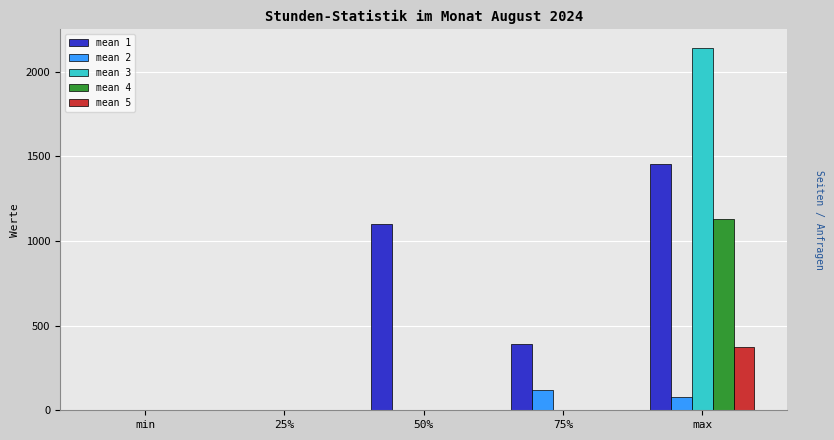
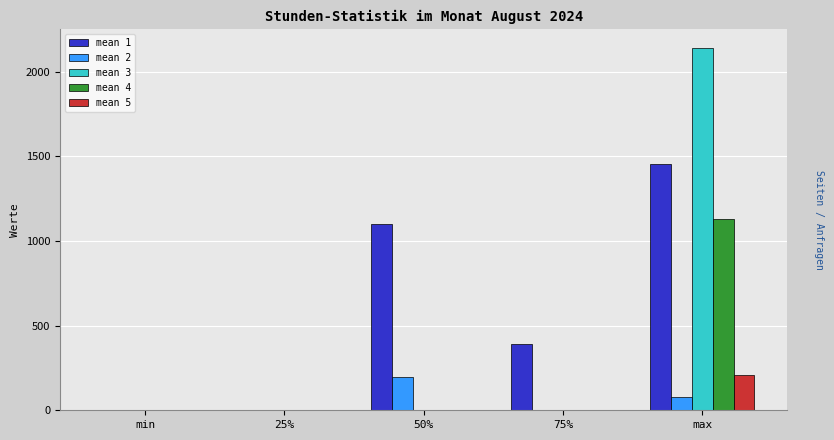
  {
    "mean 1": {
      "min": 0,
      "50%": 1100,
      "75%": 390,
      "max": 1460
    },
    "mean 2": {
      "min": 0,
-     "50%": 0,
-     "75%": 120,
+     "50%": 200,
+     "75%": 0,
      "max": 80
    },
    "mean 3": {
      "min": 0,
      "25%": 0,
      "50%": 0,
      "max": 2140
    },
    "mean 4": {
      "min": 0,
      "25%": 0,
      "max": 1130
    },
    "mean 5": {
      "min": 0,
      "25%": 0,
      "50%": 0,
      "75%": 0,
-     "max": 370
+     "max": 210
    }
  }
